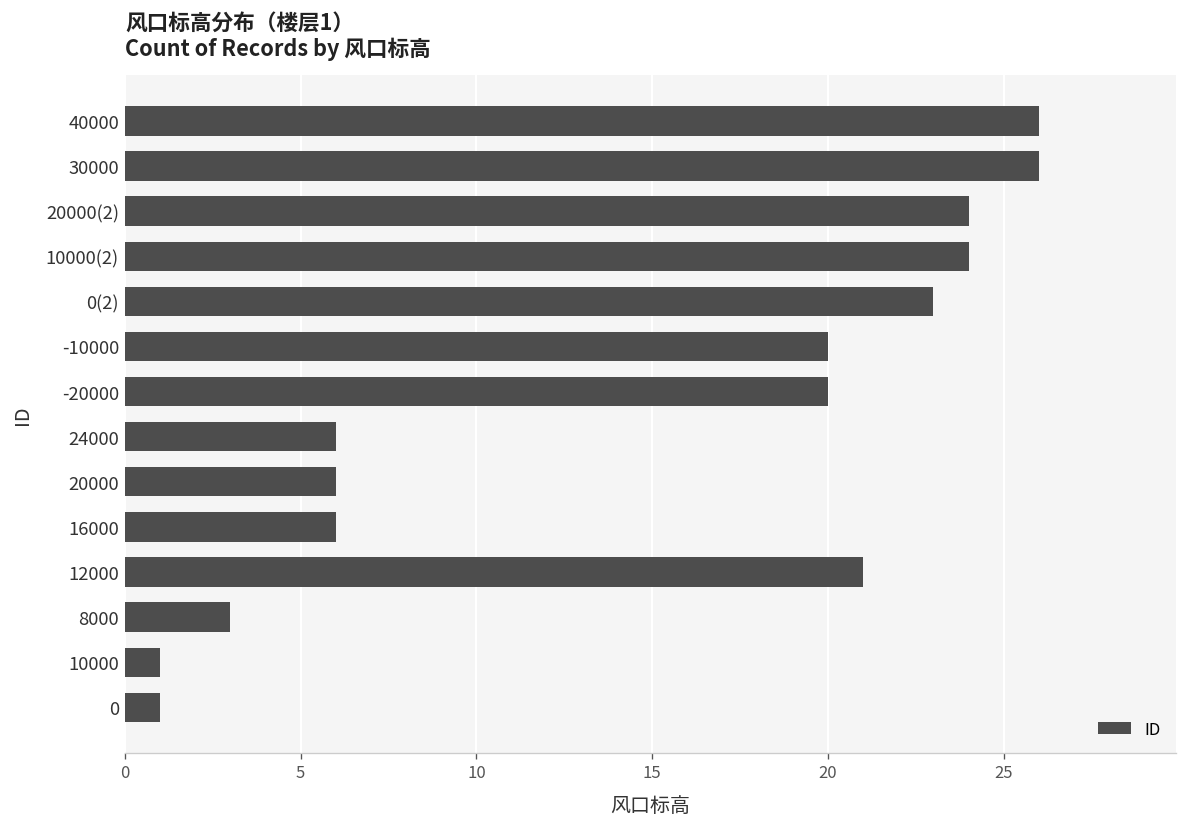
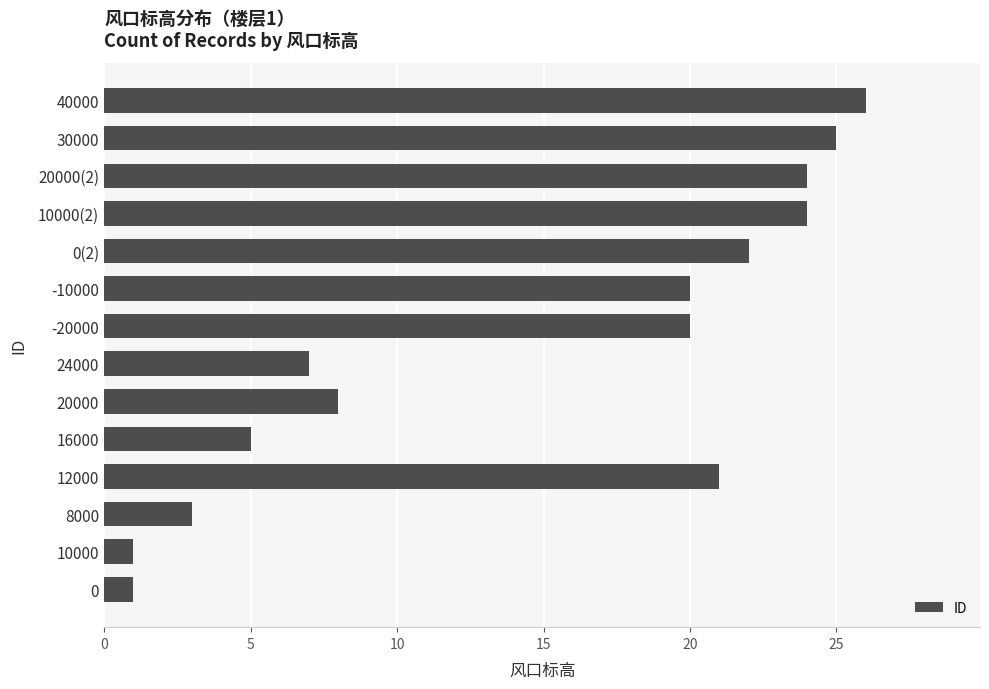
  {
    "40000": 26,
-   "30000": 26,
+   "30000": 25,
    "20000(2)": 24,
    "10000(2)": 24,
-   "0(2)": 23,
+   "0(2)": 22,
    "-10000": 20,
    "-20000": 20,
-   "24000": 6,
-   "20000": 6,
-   "16000": 6,
+   "24000": 7,
+   "20000": 8,
+   "16000": 5,
    "12000": 21,
    "8000": 3,
    "10000": 1,
    "0": 1
  }
